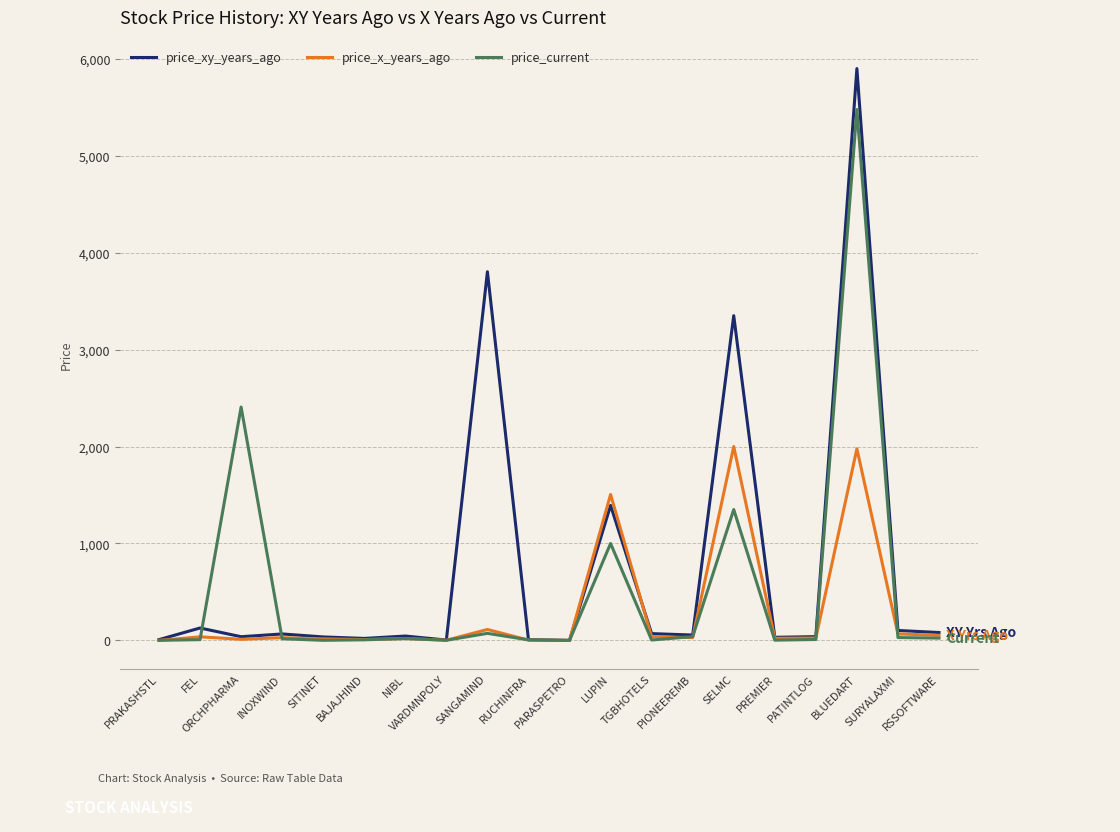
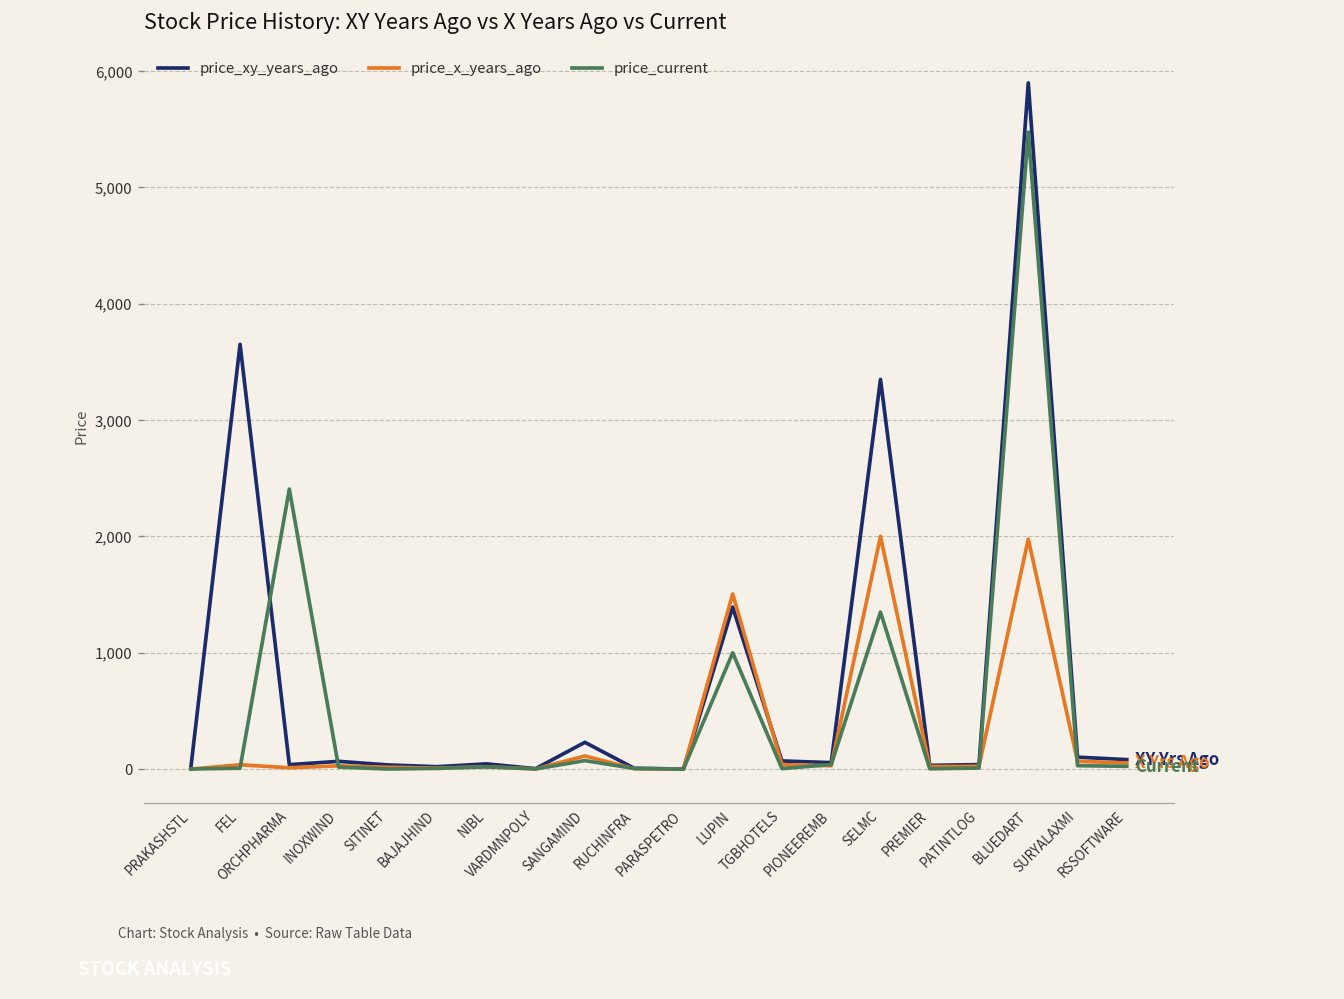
  {
    "price_xy_years_ago": {
-     "FEL": "100",
+     "FEL": "3,700",
      "ORCHPHARMA": "0",
      "INOXWIND": "100",
-     "SANGAMIND": "3,800",
+     "SANGAMIND": "200",
      "LUPIN": "1,400",
      "TGBHOTELS": "100",
      "SELMC": "3,400",
      "BLUEDART": "5,900",
      "SURYALAXMI": "100",
      "RSSOFTWARE": "100"
    },
    "price_x_years_ago": {
      "FEL": "0",
      "ORCHPHARMA": "0",
      "SANGAMIND": "100",
      "LUPIN": "1,500",
      "TGBHOTELS": "0",
      "SELMC": "2,000",
      "BLUEDART": "2,000",
      "SURYALAXMI": "100",
      "RSSOFTWARE": "100"
    },
    "price_current": {
      "FEL": "0",
      "ORCHPHARMA": "2,400",
      "SANGAMIND": "100",
      "LUPIN": "1,000",
      "TGBHOTELS": "0",
      "SELMC": "1,400",
      "BLUEDART": "5,500",
      "SURYALAXMI": "0",
      "RSSOFTWARE": "0"
    }
  }
